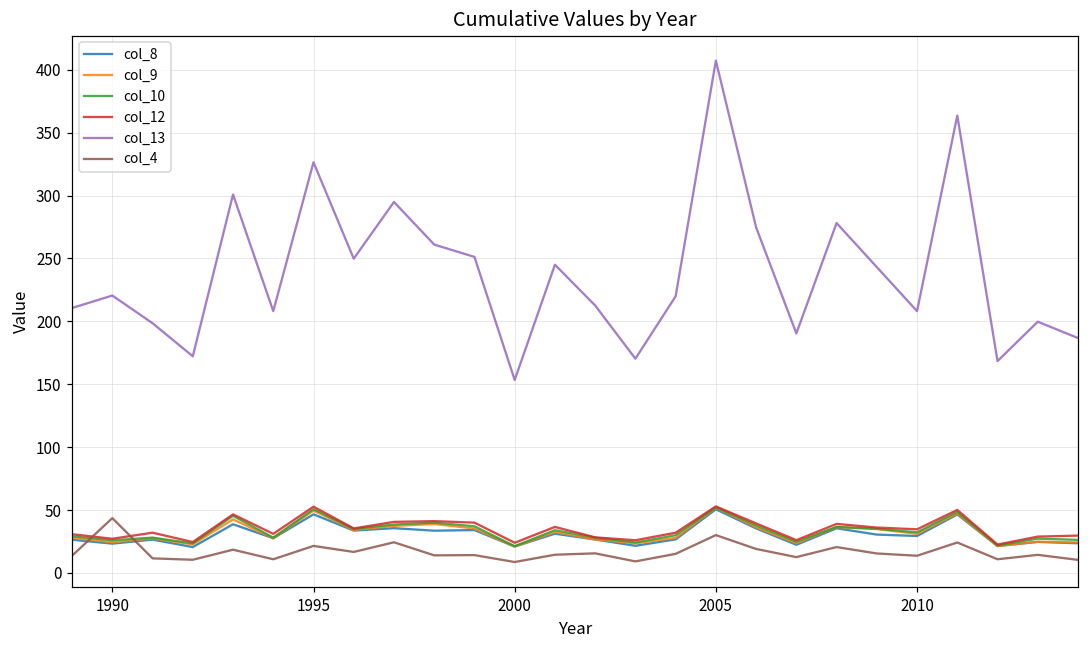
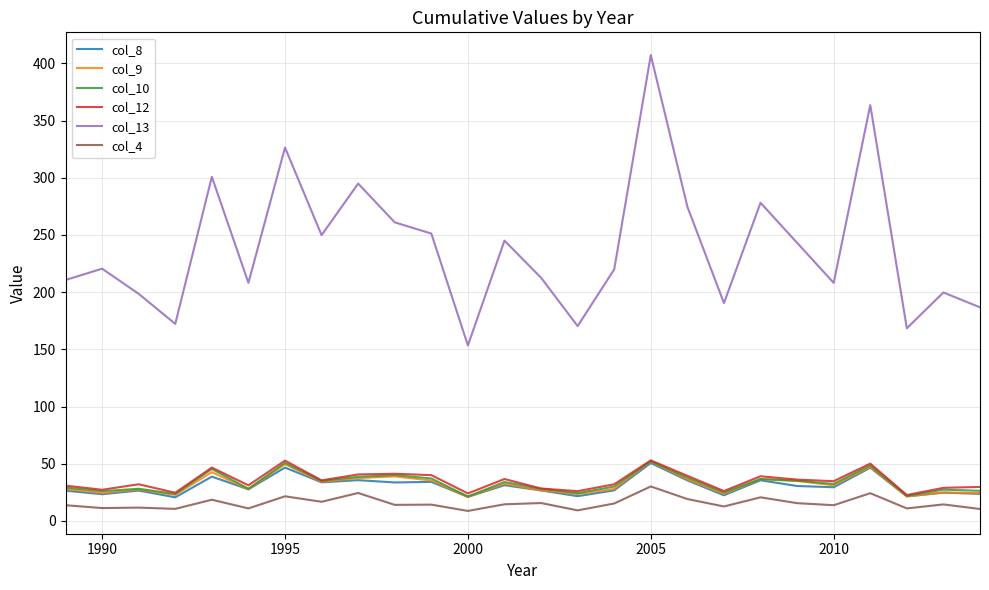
  {
    "col_8": {
      "1995": 47
    },
    "col_12": {
      "2000": 24,
      "2010": 35
    },
    "col_13": {
      "1990": 221,
      "1995": 326,
      "2000": 153,
      "2005": 407,
      "2010": 208
    },
    "col_4": {
-     "1990": 44,
+     "1990": 11,
      "1995": 22,
      "2000": 9,
      "2005": 30,
      "2010": 14
    }
  }
